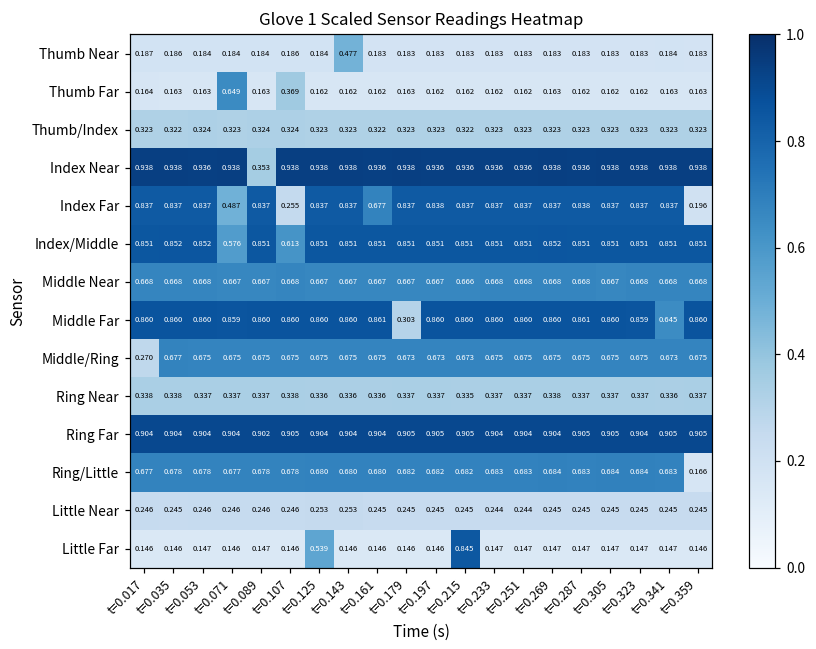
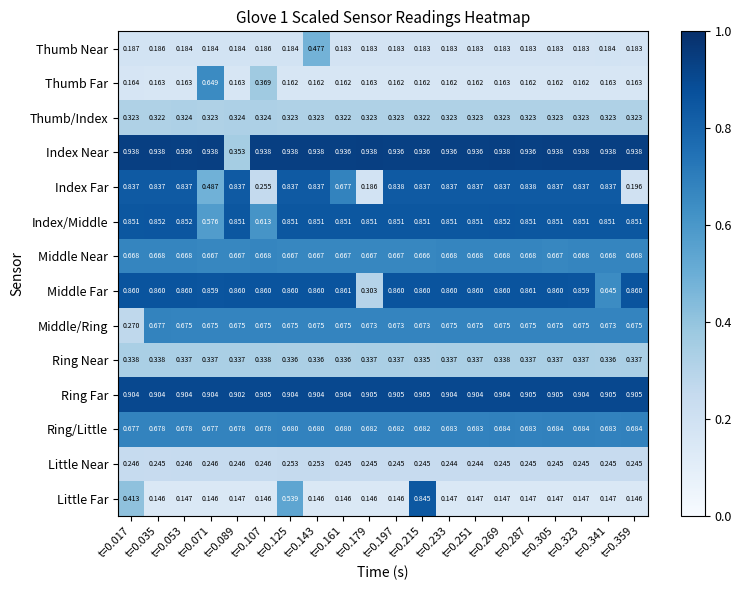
  {
    "Index Far": {
      "t=0.017": 0.837,
      "t=0.035": 0.837,
      "t=0.053": 0.837,
      "t=0.071": 0.487,
      "t=0.089": 0.837,
      "t=0.107": 0.255,
      "t=0.125": 0.837,
      "t=0.143": 0.837,
      "t=0.161": 0.677,
-     "t=0.179": 0.837,
+     "t=0.179": 0.186,
      "t=0.197": 0.838,
      "t=0.215": 0.837,
      "t=0.233": 0.837,
      "t=0.251": 0.837,
      "t=0.269": 0.837,
      "t=0.287": 0.838,
      "t=0.305": 0.837,
      "t=0.323": 0.837,
      "t=0.341": 0.837,
      "t=0.359": 0.196
    },
    "Ring/Little": {
      "t=0.017": 0.677,
      "t=0.035": 0.678,
      "t=0.053": 0.678,
      "t=0.071": 0.677,
      "t=0.089": 0.678,
      "t=0.107": 0.678,
      "t=0.125": 0.680,
      "t=0.143": 0.680,
      "t=0.161": 0.680,
      "t=0.179": 0.682,
      "t=0.197": 0.682,
      "t=0.215": 0.682,
      "t=0.233": 0.683,
      "t=0.251": 0.683,
      "t=0.269": 0.684,
      "t=0.287": 0.683,
      "t=0.305": 0.684,
      "t=0.323": 0.684,
      "t=0.341": 0.683,
-     "t=0.359": 0.166
+     "t=0.359": 0.684
    },
    "Little Far": {
-     "t=0.017": 0.146,
+     "t=0.017": 0.413,
      "t=0.035": 0.146,
      "t=0.053": 0.147,
      "t=0.071": 0.146,
      "t=0.089": 0.147,
      "t=0.107": 0.146,
      "t=0.125": 0.539,
      "t=0.143": 0.146,
      "t=0.161": 0.146,
      "t=0.179": 0.146,
      "t=0.197": 0.146,
      "t=0.215": 0.845,
      "t=0.233": 0.147,
      "t=0.251": 0.147,
      "t=0.269": 0.147,
      "t=0.287": 0.147,
      "t=0.305": 0.147,
      "t=0.323": 0.147,
      "t=0.341": 0.147,
      "t=0.359": 0.146
    }
  }
